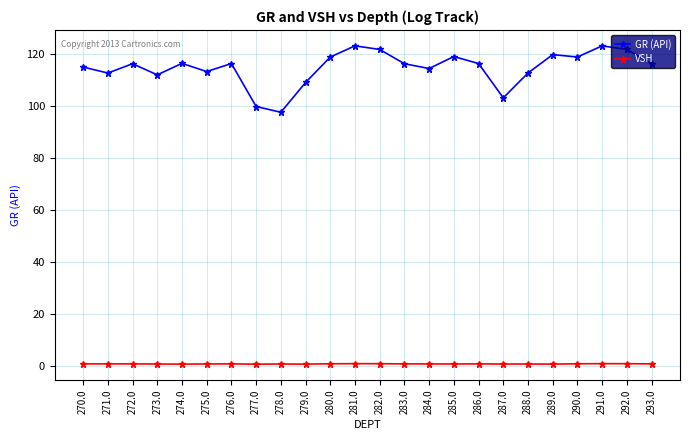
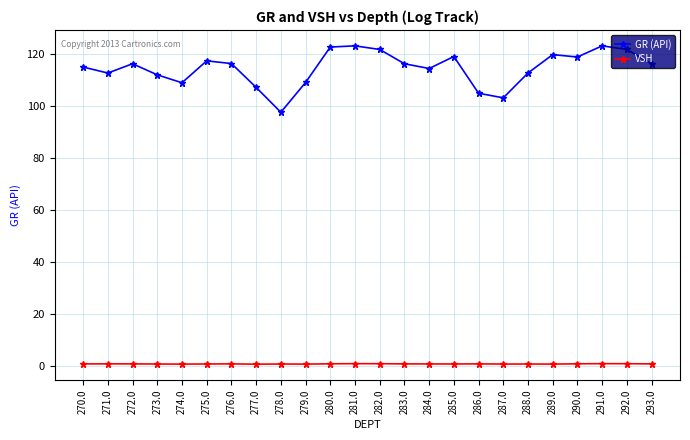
  {
    "GR (API)": {
      "270.0": 115,
      "271.0": 113,
      "273.0": 112,
-     "274.0": 117,
-     "275.0": 113,
+     "274.0": 109,
+     "275.0": 117,
      "276.0": 116,
-     "277.0": 100,
+     "277.0": 107,
      "278.0": 98,
      "279.0": 109,
-     "280.0": 119,
+     "280.0": 123,
      "281.0": 123,
      "282.0": 122,
      "283.0": 116,
      "284.0": 115,
      "285.0": 119,
-     "286.0": 116,
+     "286.0": 105,
      "287.0": 103,
      "288.0": 113,
      "289.0": 120,
      "290.0": 119,
      "291.0": 123
    },
    "VSH": {
      "270.0": 1,
      "271.0": 1,
      "272.0": 1,
      "273.0": 1,
      "274.0": 1,
      "275.0": 1,
      "276.0": 1,
      "277.0": 1,
      "278.0": 1,
      "279.0": 1,
      "280.0": 1,
      "281.0": 1,
      "282.0": 1,
      "283.0": 1,
      "284.0": 1,
      "285.0": 1,
      "286.0": 1,
      "287.0": 1,
      "288.0": 1,
      "289.0": 1,
      "290.0": 1,
      "291.0": 1,
      "292.0": 1,
      "293.0": 1
    }
  }
